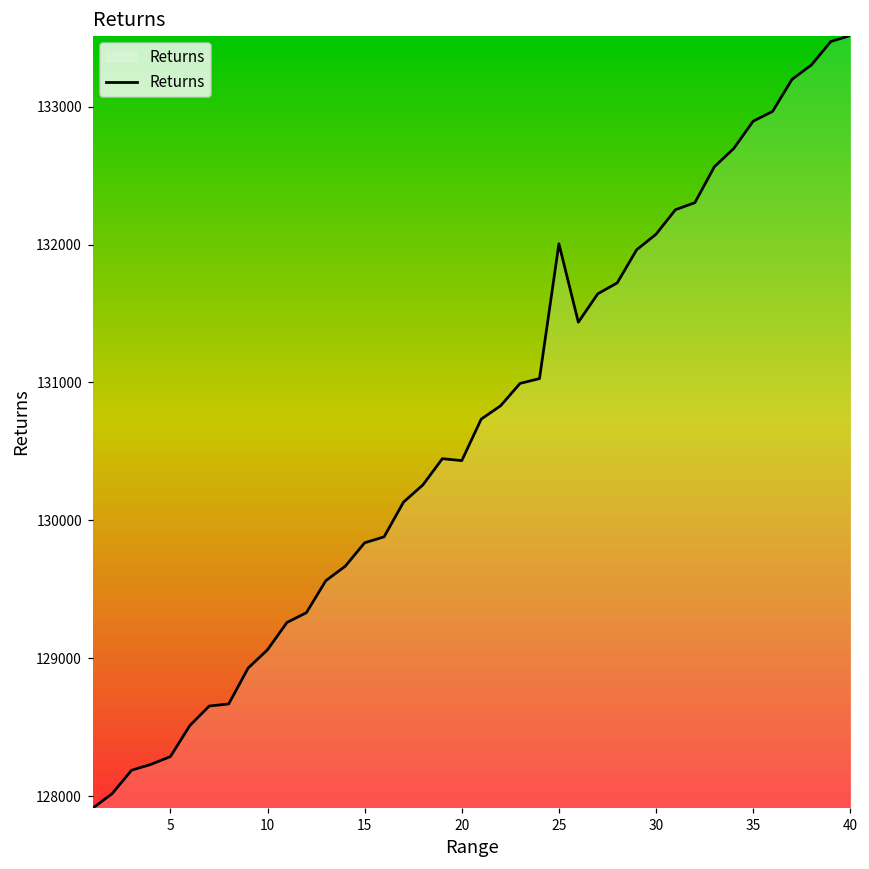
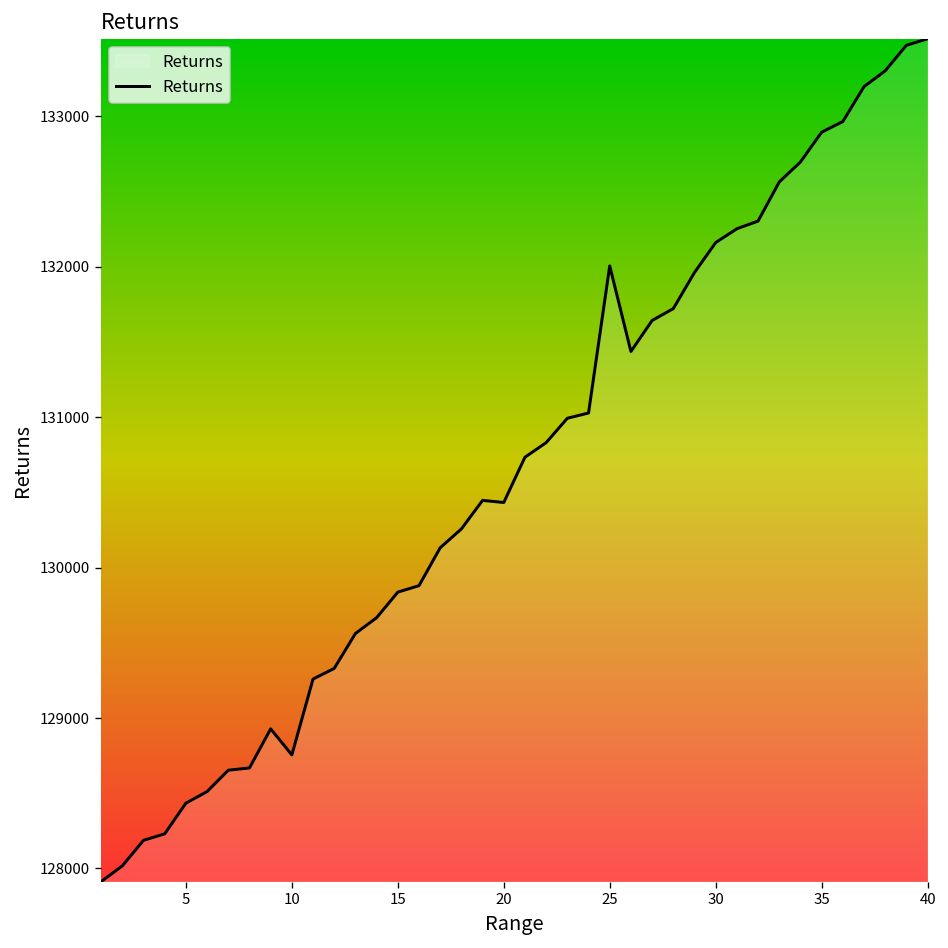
  {
-   "5": 128290,
-   "10": 129060,
+   "5": 128430,
+   "10": 128760,
    "15": 129840,
    "20": 130430,
    "25": 132010,
-   "30": 132080,
+   "30": 132160,
    "35": 132900,
    "40": 133520
  }
